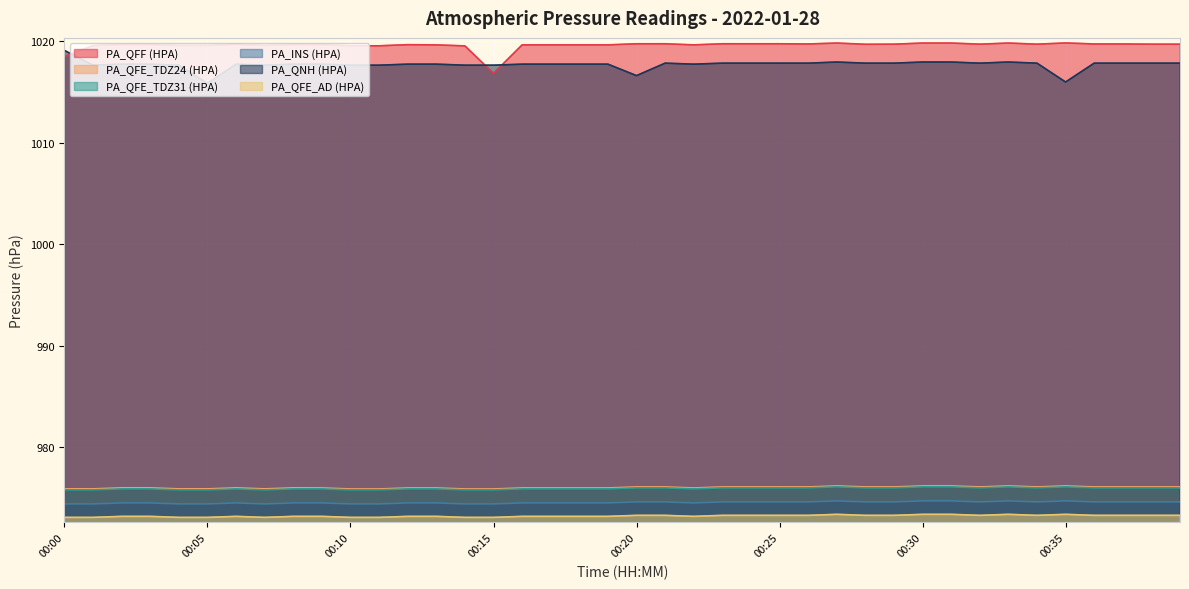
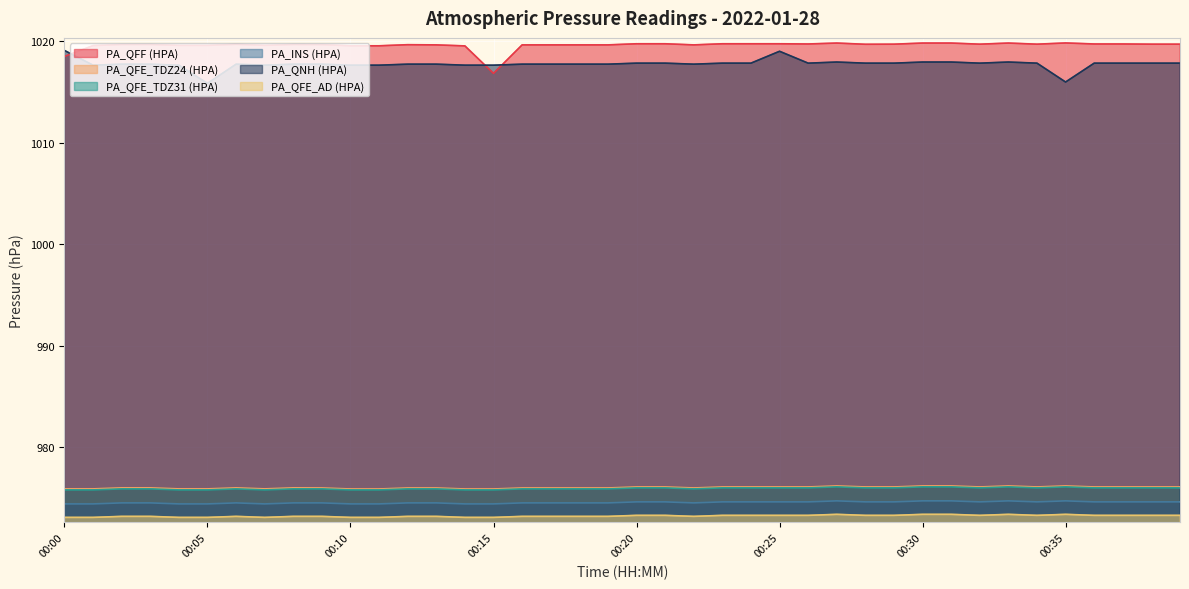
  {
    "PA_QFF (HPA)": {
      "00:00": 1018.5,
      "00:15": 1016.8,
      "00:20": 1019.8,
      "00:25": 1019.8,
      "00:30": 1019.8,
      "00:35": 1019.8
    },
    "PA_QNH (HPA)": {
      "00:00": 1019.1,
      "00:15": 1017.6,
-     "00:20": 1016.6,
-     "00:25": 1017.8,
+     "00:20": 1017.8,
+     "00:25": 1019.0,
      "00:30": 1018.0,
      "00:35": 1016.0
    }
  }
